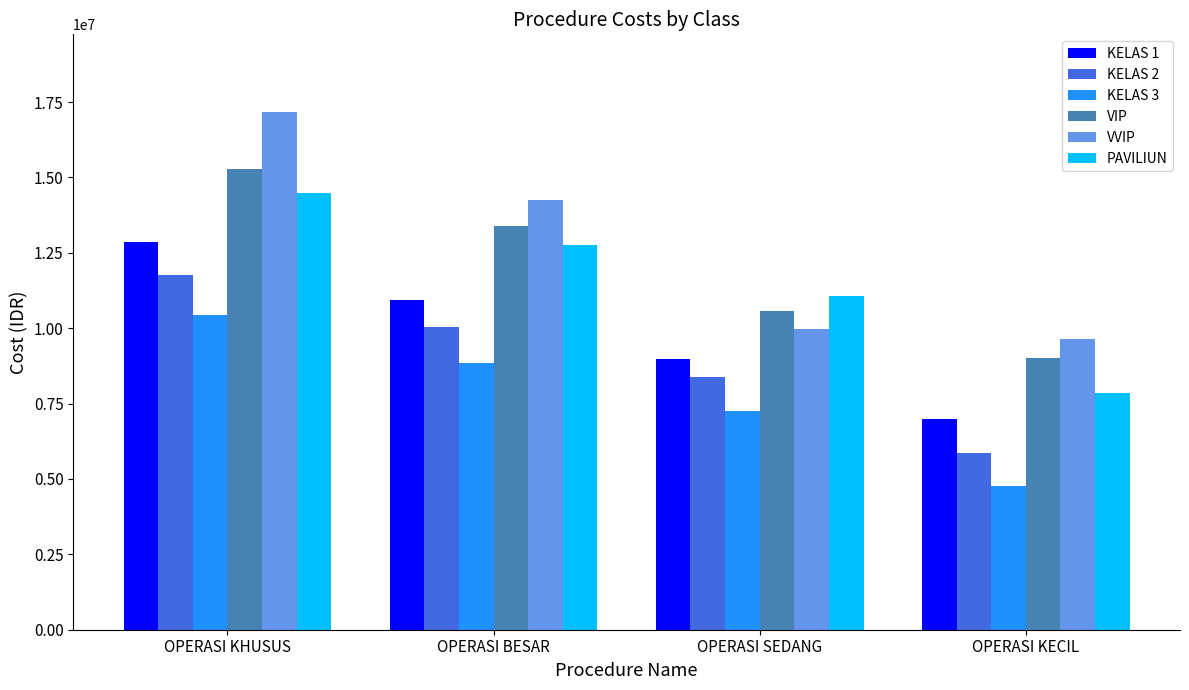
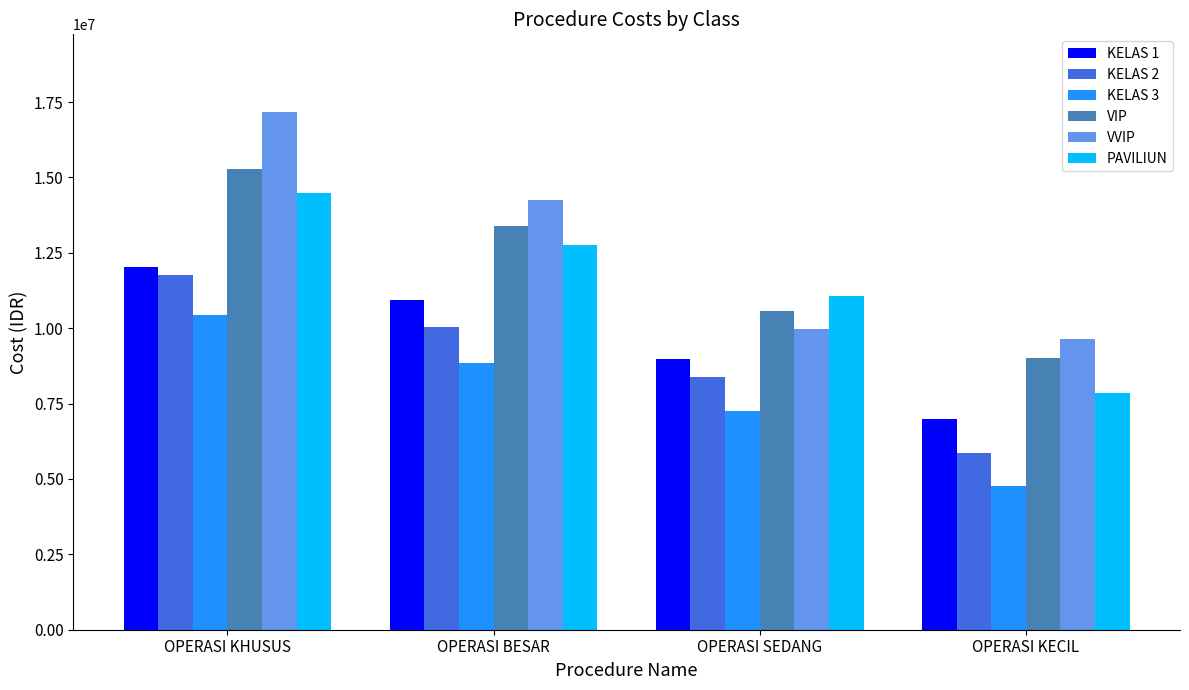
  {
    "KELAS 1": {
-     "OPERASI KHUSUS": 12800000,
+     "OPERASI KHUSUS": 12000000,
      "OPERASI BESAR": 10900000,
      "OPERASI SEDANG": 9000000,
      "OPERASI KECIL": 7000000
    }
  }
